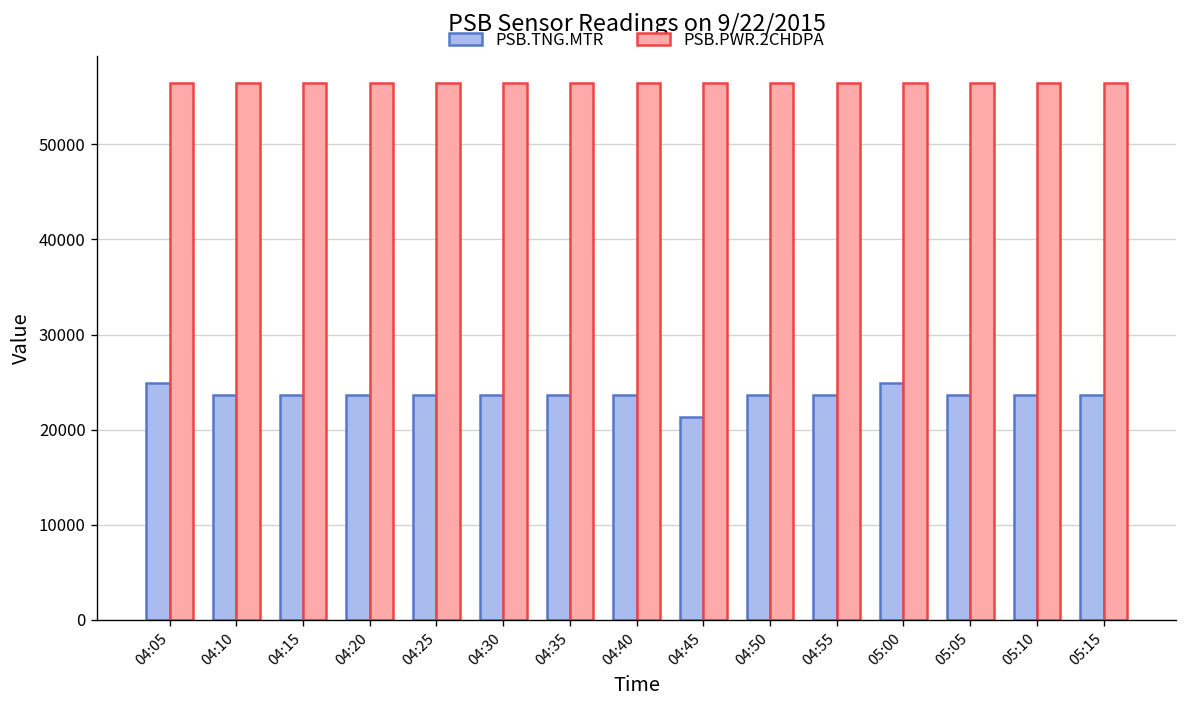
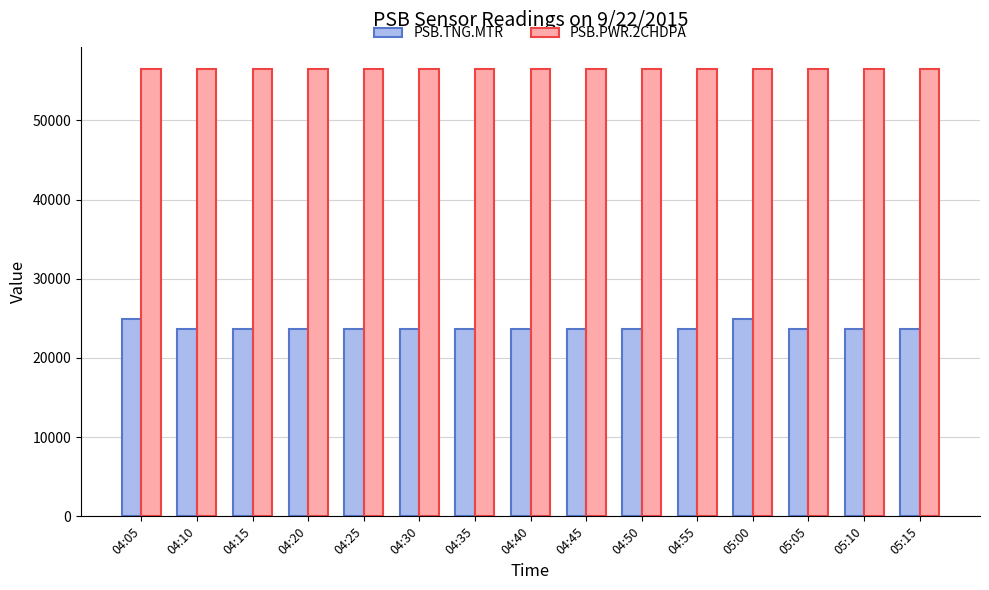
  {
    "PSB.TNG.MTR": {
      "04:05": 25000,
      "04:10": 24000,
      "04:15": 24000,
      "04:20": 24000,
      "04:25": 24000,
      "04:30": 24000,
      "04:35": 24000,
      "04:40": 24000,
-     "04:45": 21000,
+     "04:45": 24000,
      "04:50": 24000,
      "04:55": 24000,
      "05:00": 25000,
      "05:05": 24000,
      "05:10": 24000,
      "05:15": 24000
    },
    "PSB.PWR.2CHDPA": {
      "04:05": 56000,
      "04:10": 56000,
      "04:15": 56000,
      "04:20": 56000,
      "04:25": 56000,
      "04:30": 56000,
      "04:35": 56000,
      "04:40": 56000,
      "04:45": 56000,
      "04:50": 56000,
      "04:55": 56000,
      "05:00": 56000,
      "05:05": 56000,
      "05:10": 56000,
      "05:15": 56000
    }
  }
